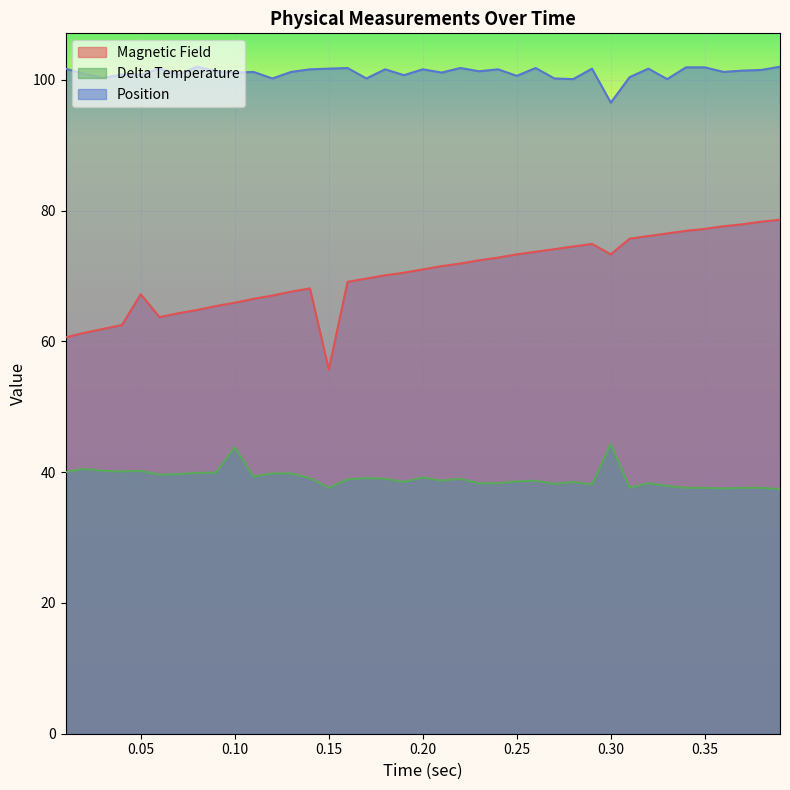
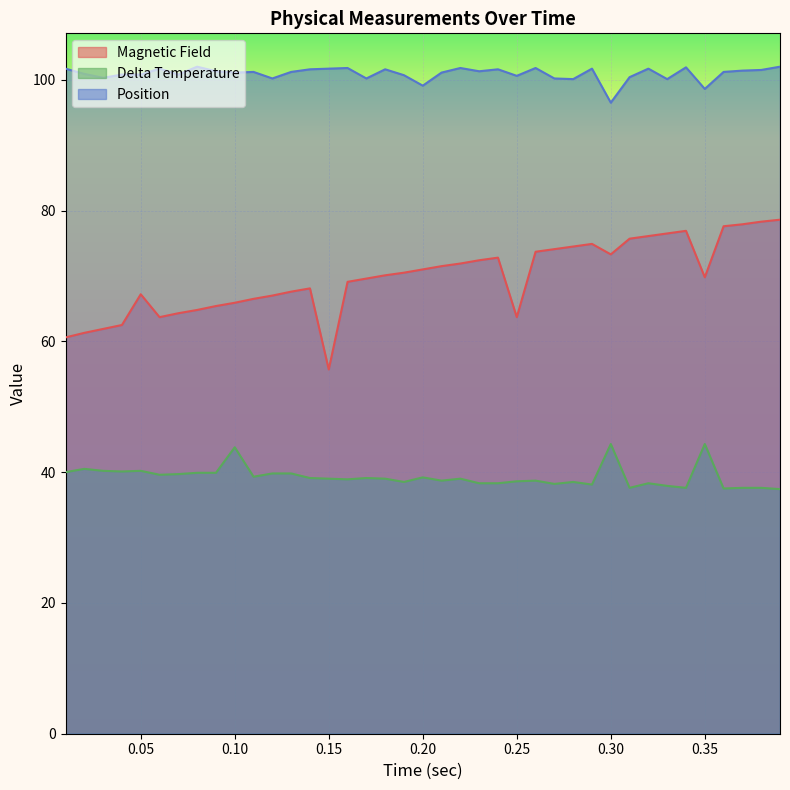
  {
    "Magnetic Field": {
      "0.05": 67,
      "0.10": 66,
      "0.15": 56,
      "0.20": 71,
-     "0.25": 73,
+     "0.25": 64,
      "0.30": 73,
-     "0.35": 77
+     "0.35": 70
    },
    "Delta Temperature": {
      "0.05": 40,
      "0.10": 44,
-     "0.15": 38,
+     "0.15": 39,
      "0.20": 39,
      "0.25": 39,
      "0.30": 44,
-     "0.35": 38
+     "0.35": 44
    },
    "Position": {
      "0.15": 102,
-     "0.20": 102,
+     "0.20": 99,
      "0.25": 101,
      "0.30": 97,
-     "0.35": 102
+     "0.35": 99
    }
  }
